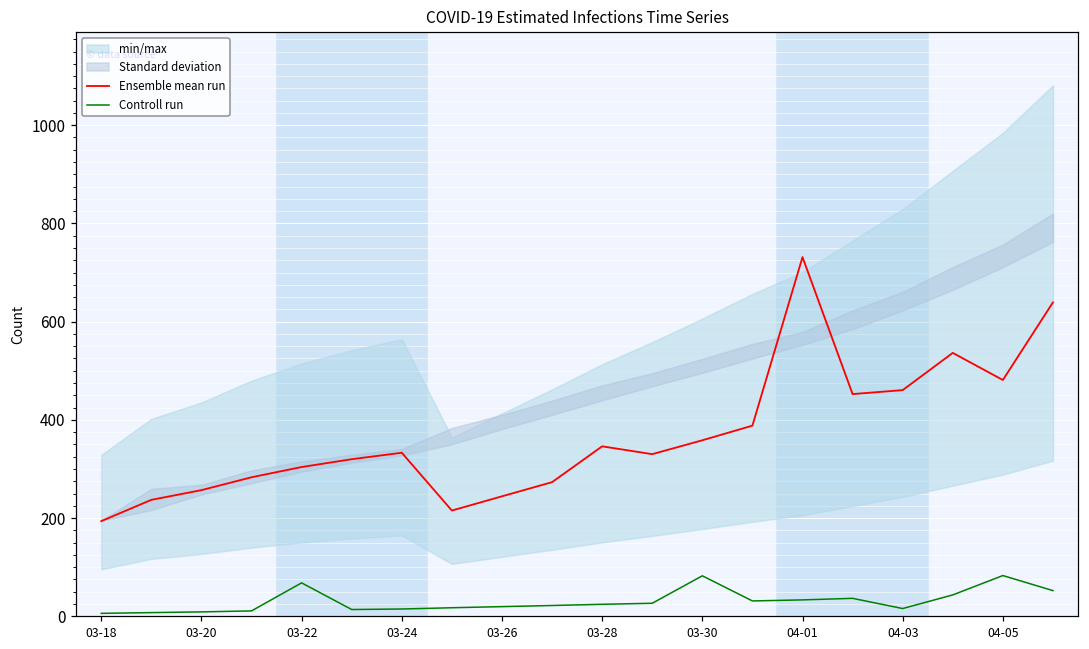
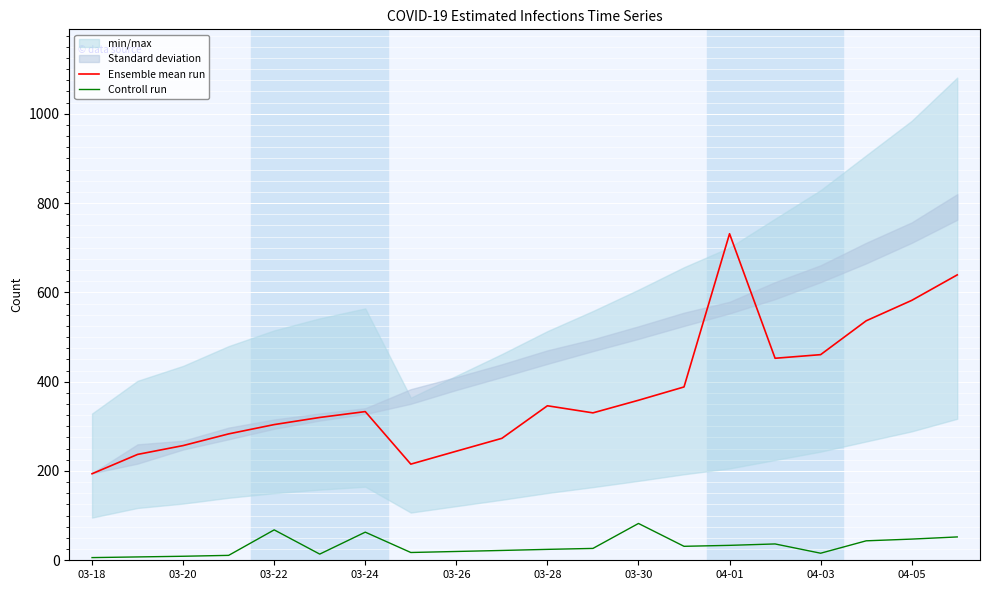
  {
    "Ensemble mean run": {
      "03-20": 260,
      "03-22": 300,
      "03-24": 330,
      "03-26": 240,
      "03-28": 350,
      "03-30": 360,
      "04-01": 730,
      "04-03": 460,
-     "04-05": 480
+     "04-05": 580
    },
    "Controll run": {
      "03-18": 10,
      "03-20": 10,
      "03-22": 70,
-     "03-24": 10,
+     "03-24": 60,
      "03-26": 20,
      "03-28": 20,
      "03-30": 80,
      "04-01": 30,
      "04-03": 20,
-     "04-05": 80
+     "04-05": 50
    }
  }
